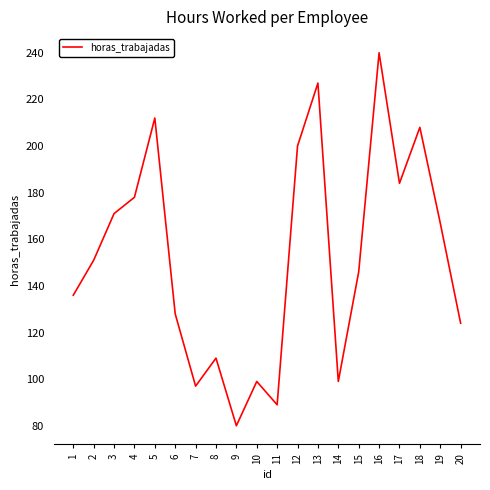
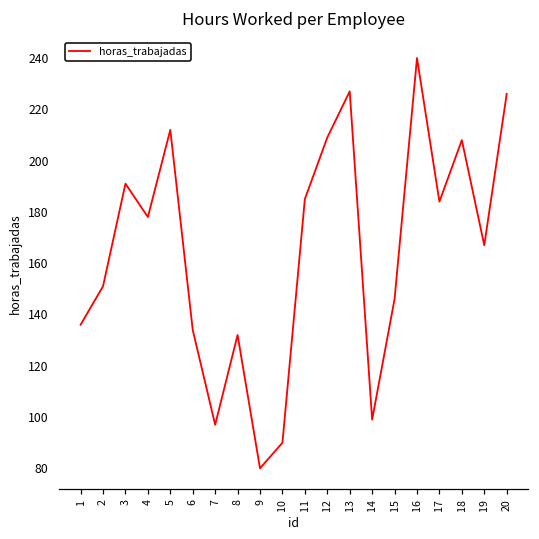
  {
    "1": 136,
    "2": 151,
-   "3": 171,
+   "3": 191,
    "4": 178,
    "5": 212,
-   "6": 128,
+   "6": 134,
    "7": 97,
-   "8": 109,
+   "8": 132,
    "9": 80,
-   "10": 99,
-   "11": 89,
-   "12": 200,
+   "10": 90,
+   "11": 185,
+   "12": 209,
    "13": 227,
    "14": 99,
    "15": 146,
    "16": 240,
    "17": 184,
    "18": 208,
    "19": 167,
-   "20": 124
+   "20": 226
  }
